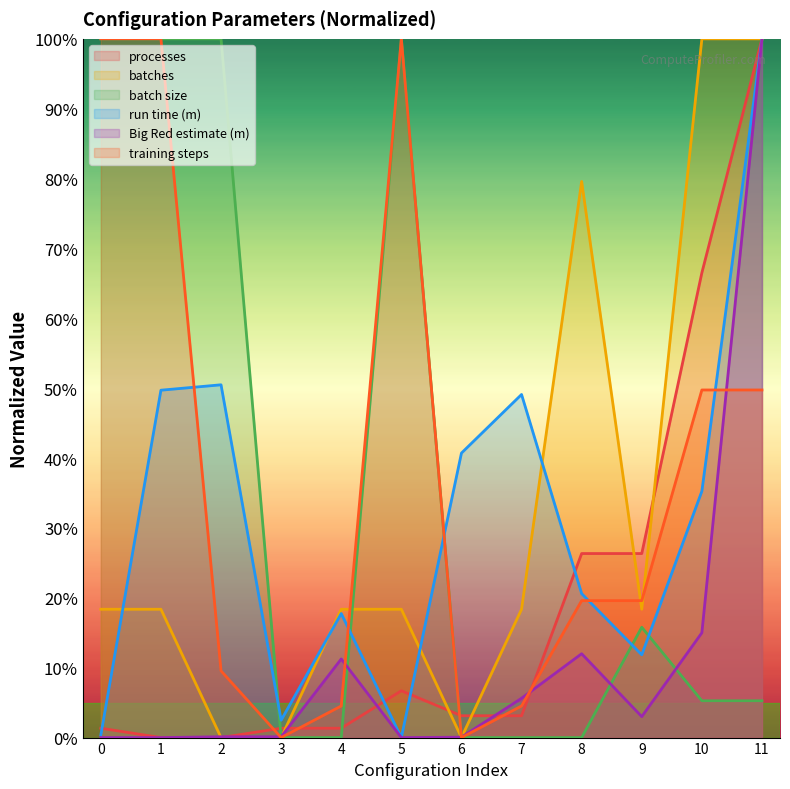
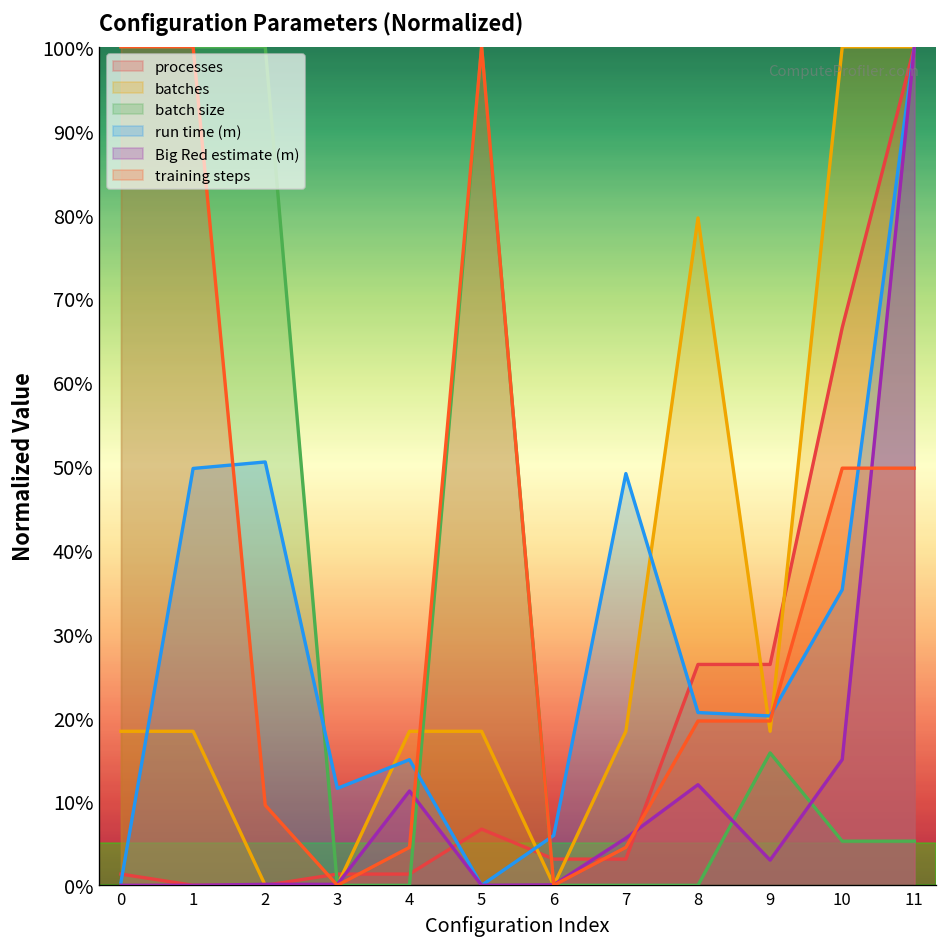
  {
    "batch size": {
      "2": "100%",
      "4": "0%",
      "7": "0%",
      "8": "0%",
      "9": "16%",
      "10": "5%",
      "11": "5%"
    },
    "run time (m)": {
      "0": "0%",
      "1": "50%",
      "2": "50%",
-     "3": "2%",
-     "4": "18%",
-     "6": "41%",
+     "3": "12%",
+     "4": "15%",
+     "6": "6%",
      "7": "49%",
      "8": "21%",
-     "9": "12%",
+     "9": "20%",
      "10": "35%"
    }
  }
